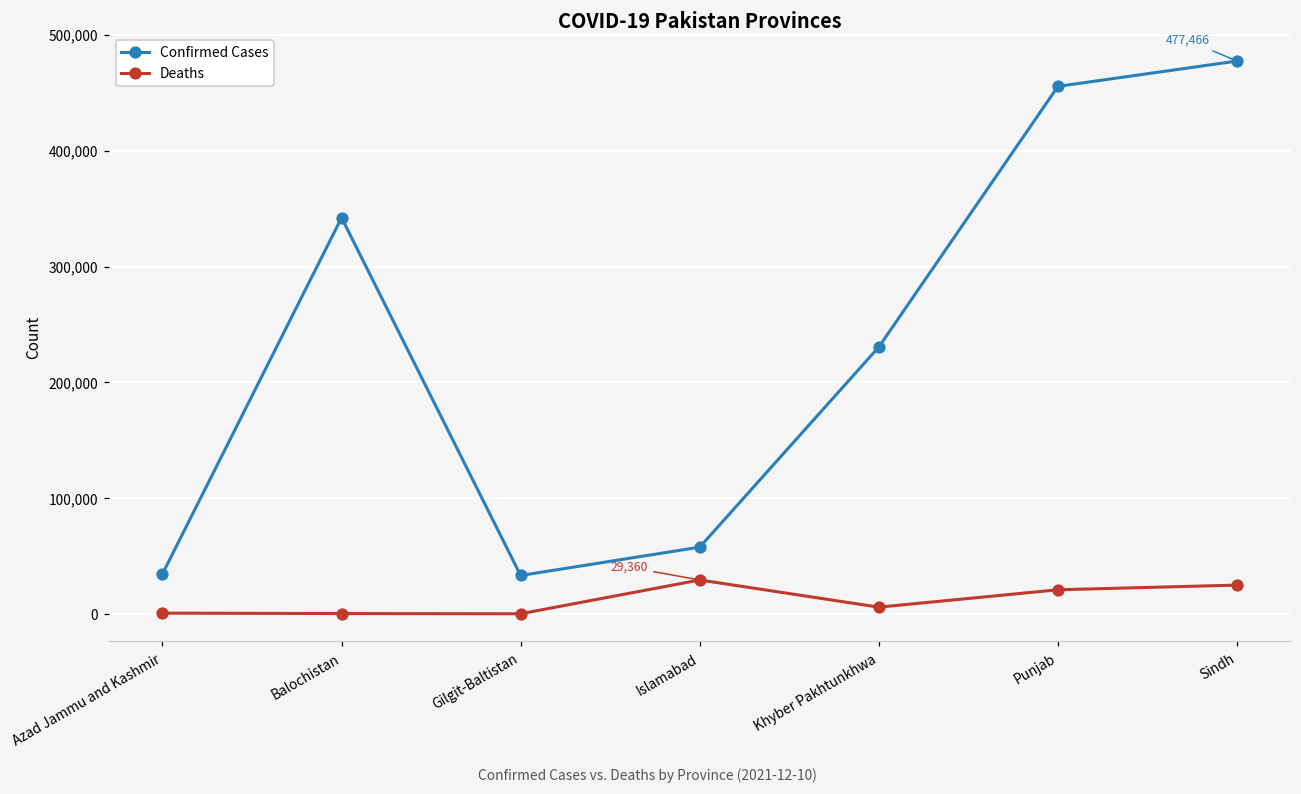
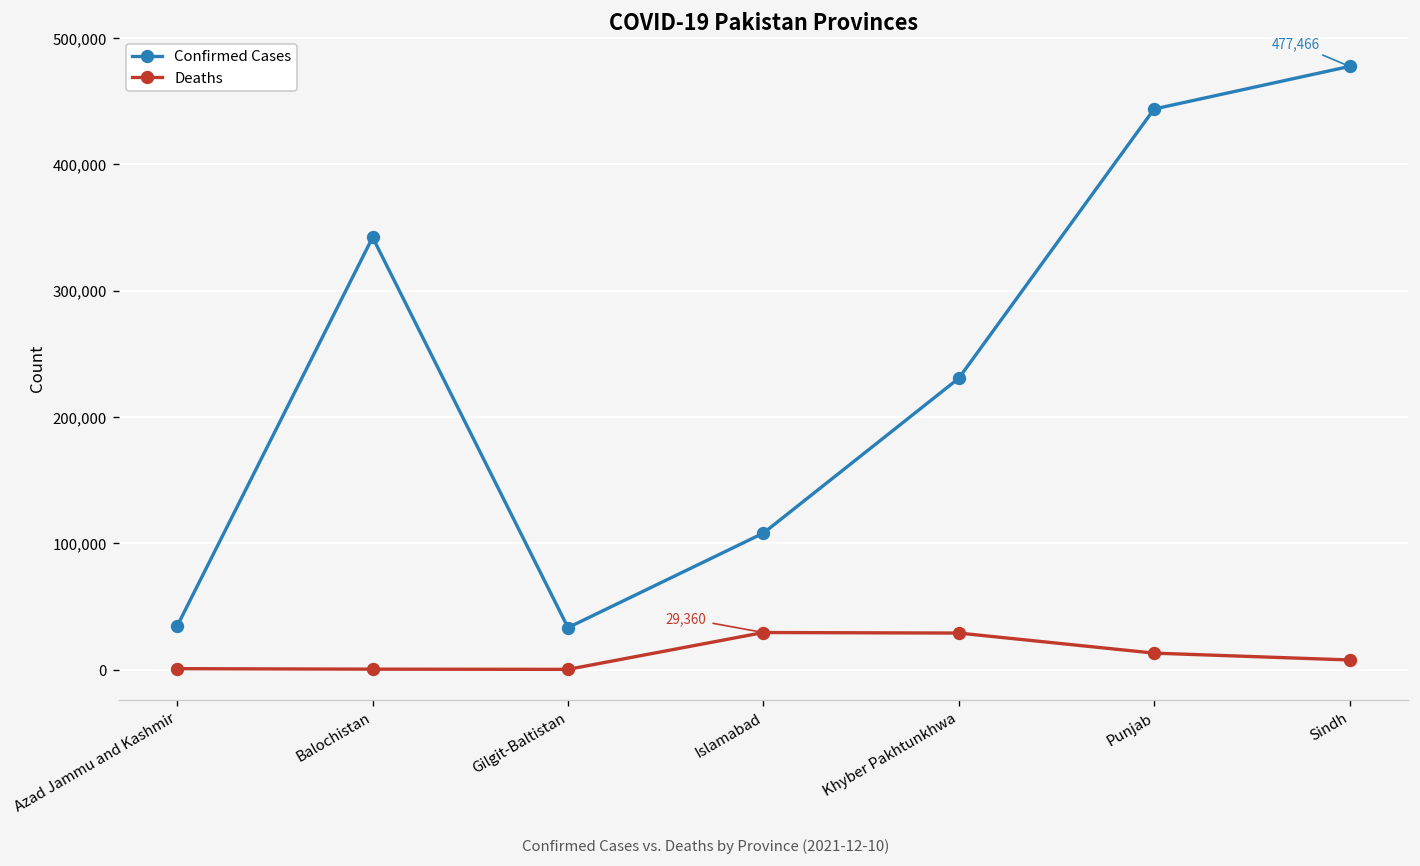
  {
    "Confirmed Cases": {
      "Azad Jammu and Kashmir": "35,000",
      "Balochistan": "342,000",
      "Gilgit-Baltistan": "33,000",
-     "Islamabad": "58,000",
+     "Islamabad": "108,000",
      "Khyber Pakhtunkhwa": "231,000",
-     "Punjab": "456,000"
+     "Punjab": "444,000"
    },
    "Deaths": {
      "Azad Jammu and Kashmir": "1,000",
      "Balochistan": "0",
      "Gilgit-Baltistan": "0",
-     "Khyber Pakhtunkhwa": "6,000",
-     "Punjab": "21,000",
-     "Sindh": "25,000"
+     "Khyber Pakhtunkhwa": "29,000",
+     "Punjab": "13,000",
+     "Sindh": "8,000"
    }
  }
